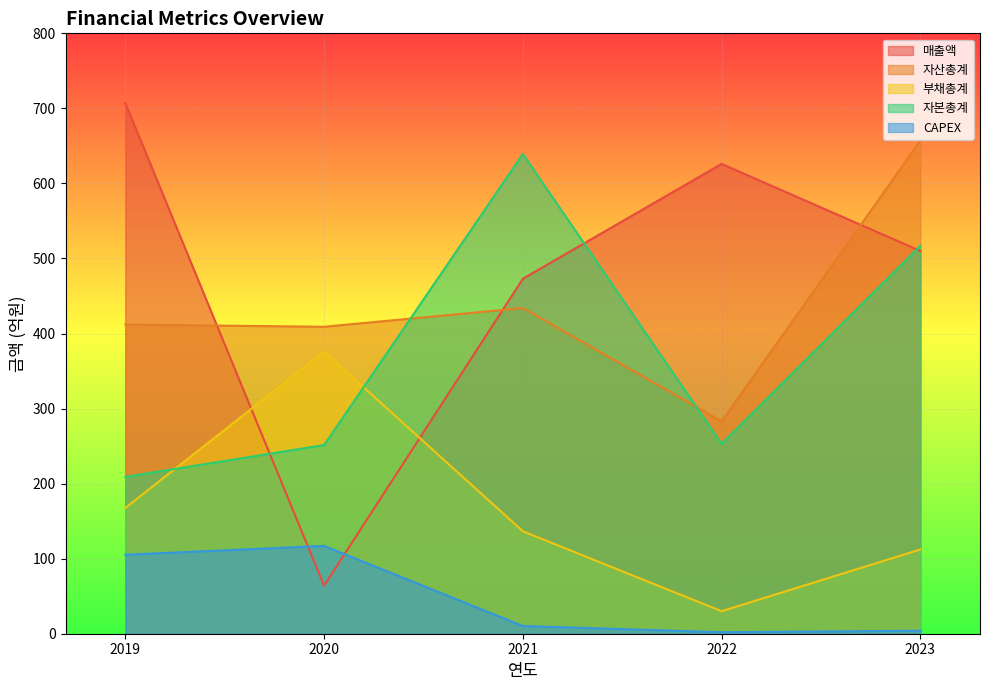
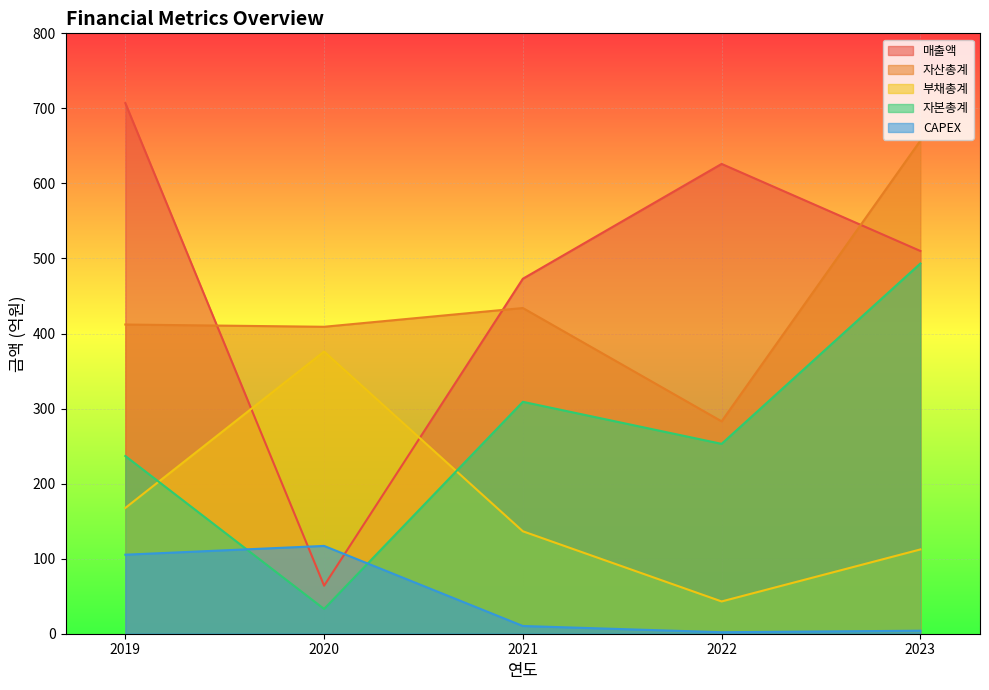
  {
    "부채총계": {
      "2019": 170,
      "2020": 380,
      "2021": 140,
-     "2022": 30,
+     "2022": 40,
      "2023": 110
    },
    "자본총계": {
-     "2019": 210,
-     "2020": 250,
-     "2021": 640,
+     "2019": 240,
+     "2020": 30,
+     "2021": 310,
      "2022": 250,
-     "2023": 520
+     "2023": 490
    },
    "CAPEX": {
      "2019": 110,
      "2020": 120,
      "2021": 10,
      "2022": 0,
      "2023": 0
    }
  }
